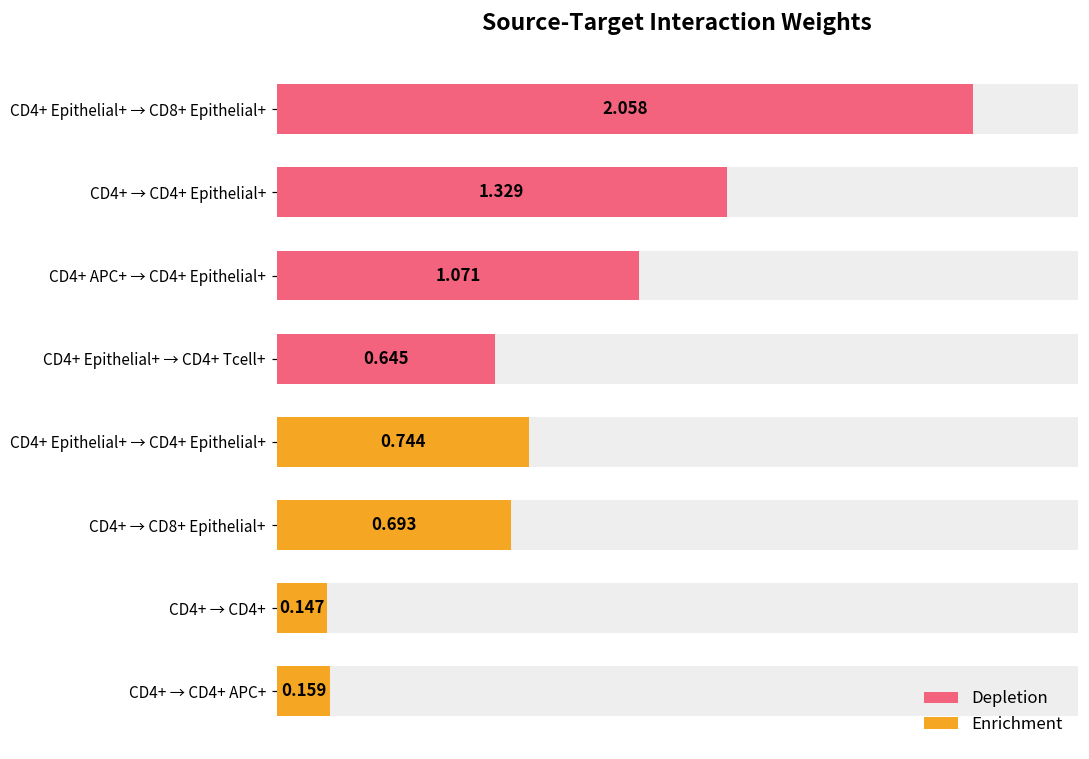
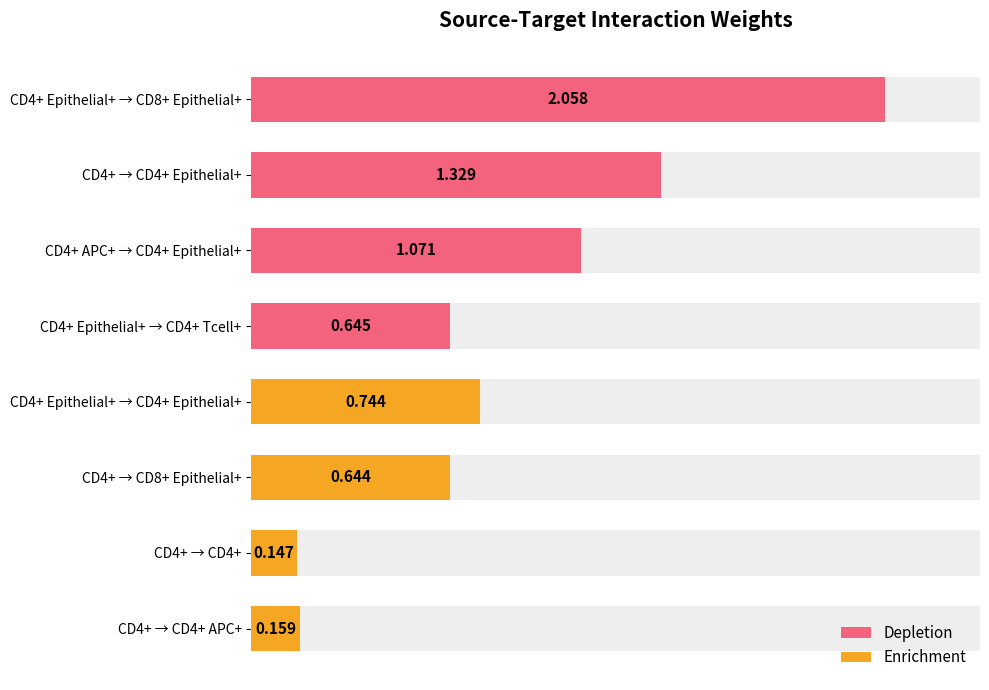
  {
    "Enrichment": {
-     "CD4+ → CD8+ Epithelial+": 0.693
+     "CD4+ → CD8+ Epithelial+": 0.644
    }
  }
